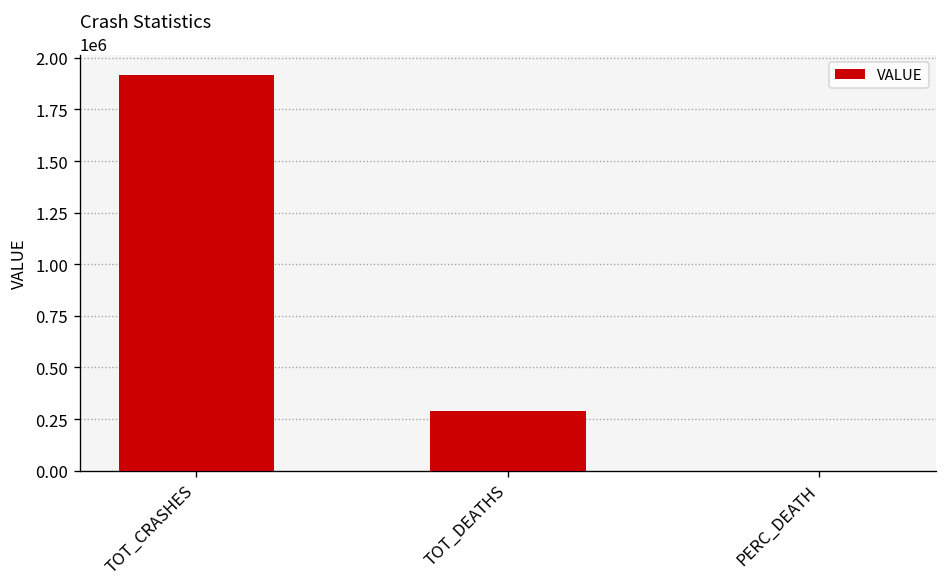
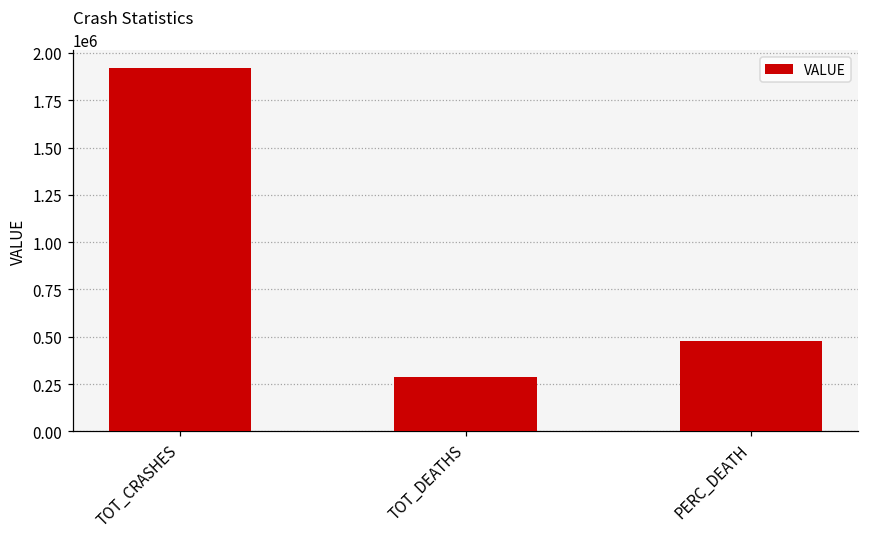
  {
    "TOT_CRASHES": 1920000,
    "TOT_DEATHS": 290000,
-   "PERC_DEATH": 0
+   "PERC_DEATH": 480000
  }
